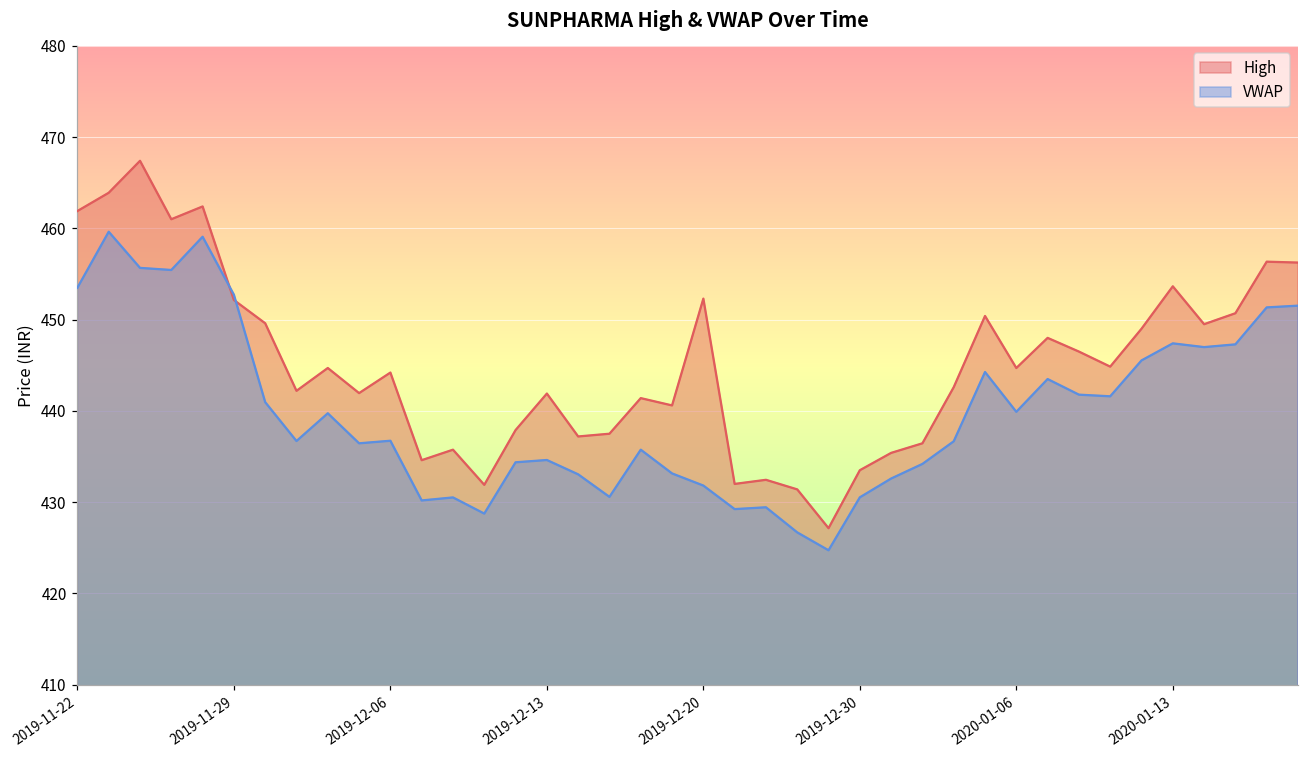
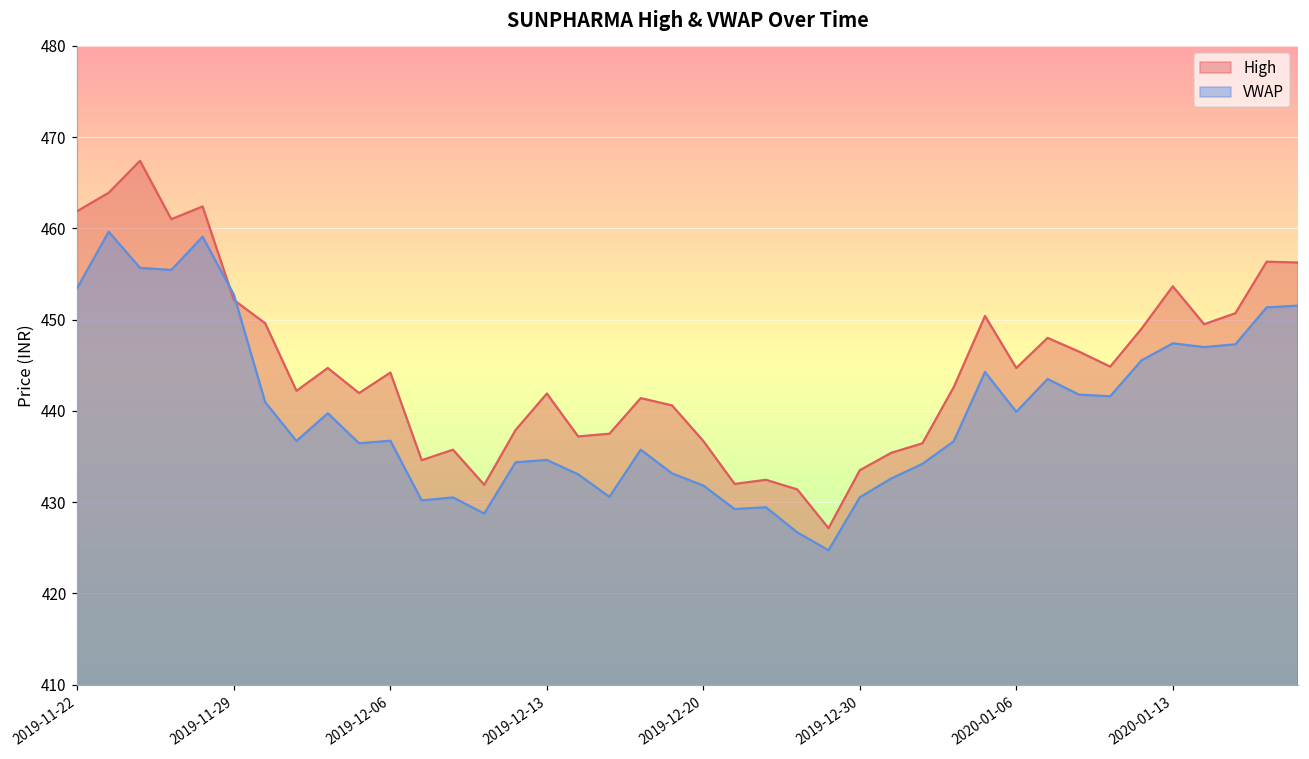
  {
    "High": {
      "2019-11-22": 462,
      "2019-11-29": 452,
      "2019-12-06": 444,
      "2019-12-13": 442,
-     "2019-12-20": 452,
+     "2019-12-20": 437,
      "2019-12-30": 434,
      "2020-01-06": 445,
      "2020-01-13": 454
    },
    "VWAP": {
      "2019-11-22": 454,
      "2019-11-29": 453,
      "2019-12-06": 437,
      "2019-12-13": 435,
      "2019-12-20": 432,
      "2019-12-30": 431,
      "2020-01-06": 440,
      "2020-01-13": 447
    }
  }
